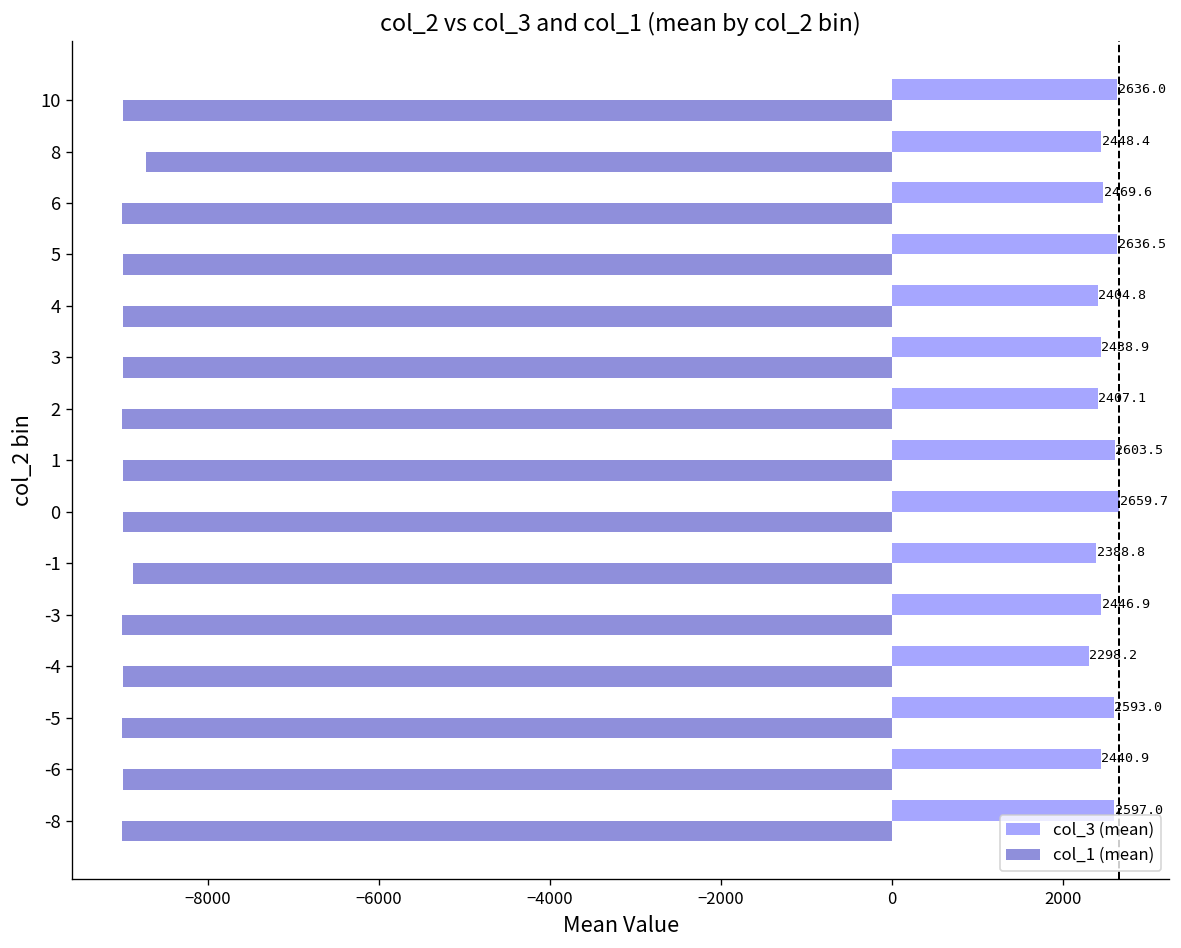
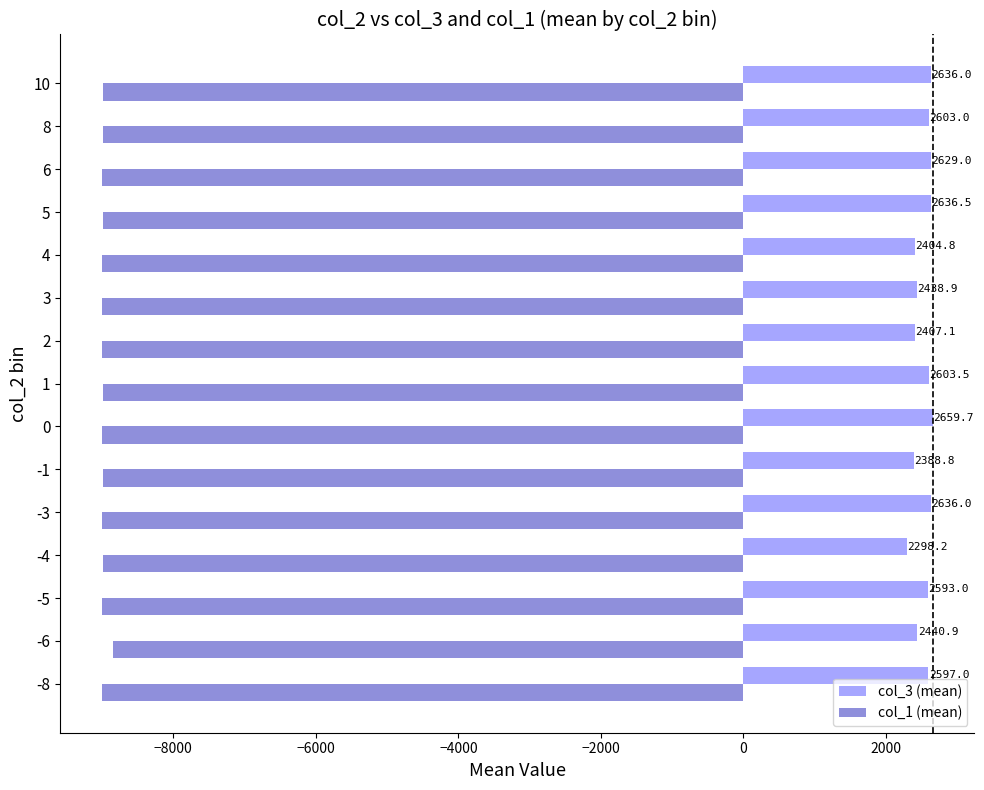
  {
    "col_3 (mean)": {
      "10": 2636.0,
-     "8": 2448.4,
-     "6": 2469.6,
+     "8": 2603.0,
+     "6": 2629.0,
      "5": 2636.5,
      "4": 2404.8,
      "3": 2438.9,
      "2": 2407.1,
      "1": 2603.5,
      "0": 2659.7,
      "-1": 2388.8,
-     "-3": 2446.9,
+     "-3": 2636.0,
      "-4": 2298.2,
      "-5": 2593.0,
      "-6": 2440.9
    },
    "col_1 (mean)": {
      "10": -9000,
-     "8": -8700,
+     "8": -9000,
      "6": -9000,
      "5": -9000,
      "4": -9000,
      "3": -9000,
      "2": -9000,
      "1": -9000,
      "0": -9000,
-     "-1": -8900,
+     "-1": -9000,
      "-3": -9000,
      "-4": -9000,
      "-5": -9000,
-     "-6": -9000,
+     "-6": -8800,
      "-8": -9000
    }
  }
